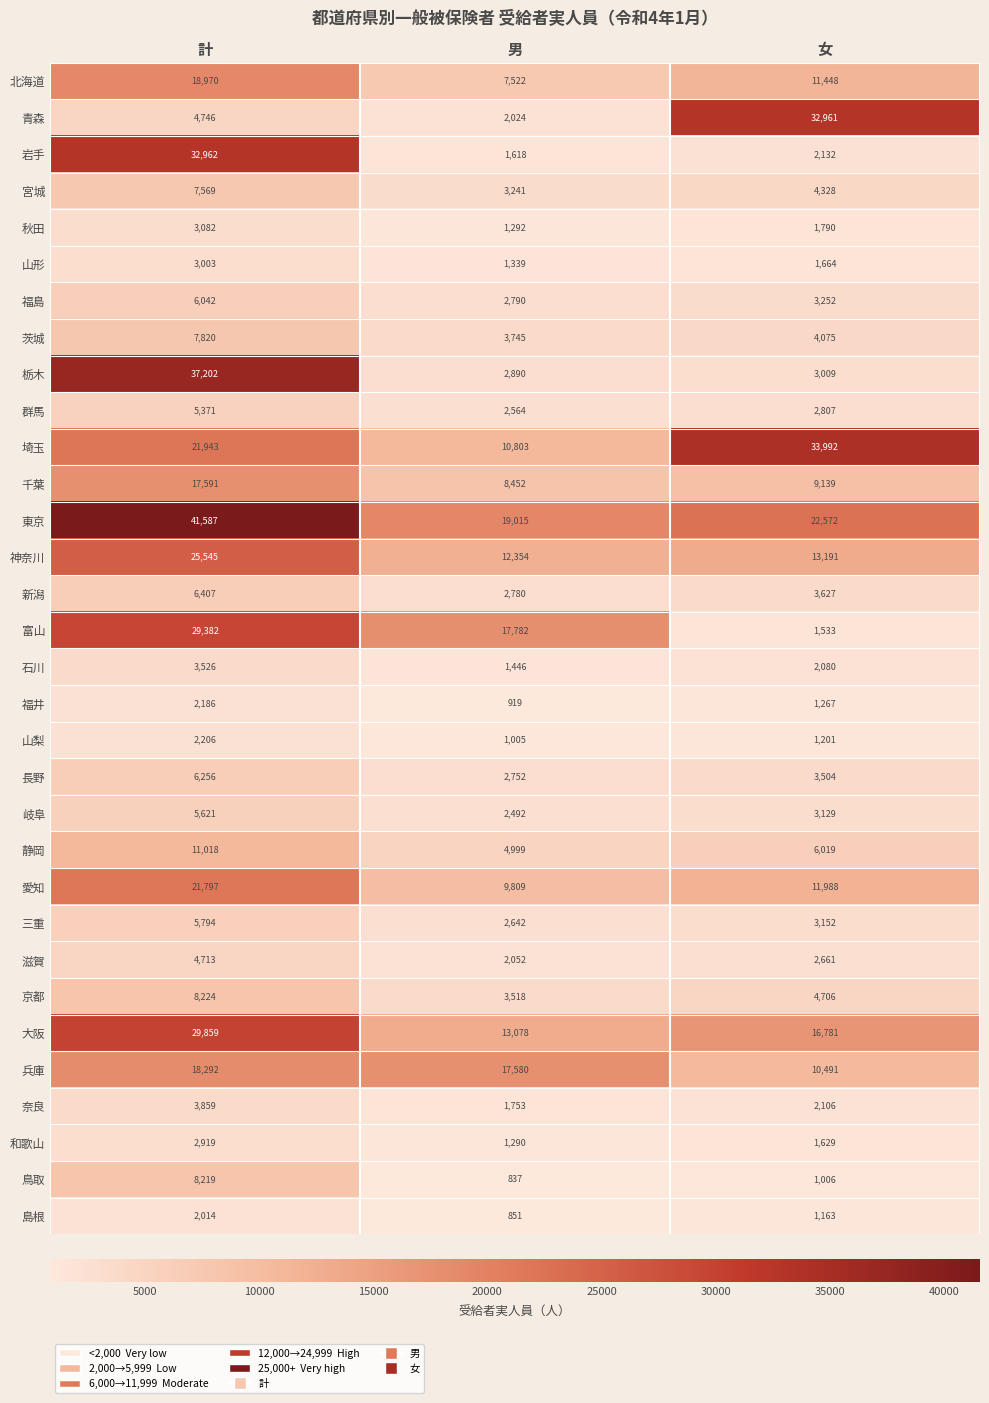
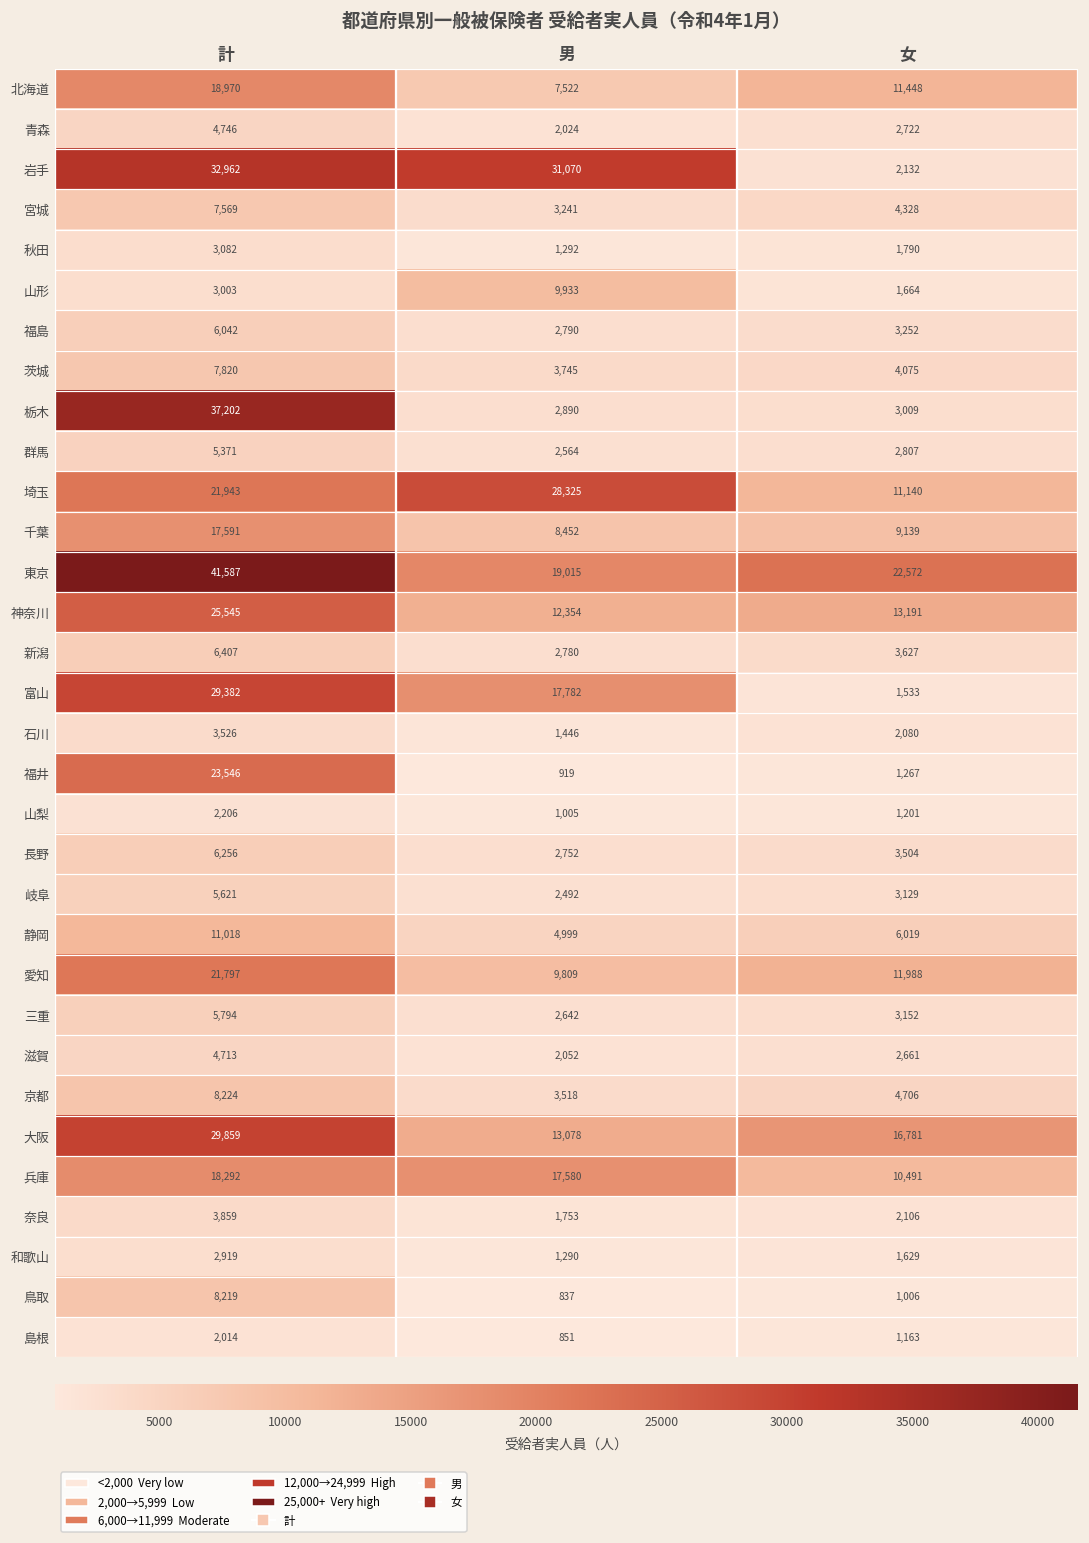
  {
    "北海道": {
      "計": "18,970",
      "男": "7,522",
      "女": "11,448"
    },
    "青森": {
      "計": "4,746",
      "男": "2,024",
-     "女": "32,961"
+     "女": "2,722"
    },
    "岩手": {
      "計": "32,962",
-     "男": "1,618",
+     "男": "31,070",
      "女": "2,132"
    },
    "宮城": {
      "計": "7,569",
      "男": "3,241",
      "女": "4,328"
    },
    "秋田": {
      "計": "3,082",
      "男": "1,292",
      "女": "1,790"
    },
    "山形": {
      "計": "3,003",
-     "男": "1,339",
+     "男": "9,933",
      "女": "1,664"
    },
    "福島": {
      "計": "6,042",
      "男": "2,790",
      "女": "3,252"
    },
    "茨城": {
      "計": "7,820",
      "男": "3,745",
      "女": "4,075"
    },
    "栃木": {
      "計": "37,202",
      "男": "2,890",
      "女": "3,009"
    },
    "群馬": {
      "計": "5,371",
      "男": "2,564",
      "女": "2,807"
    },
    "埼玉": {
      "計": "21,943",
-     "男": "10,803",
-     "女": "33,992"
+     "男": "28,325",
+     "女": "11,140"
    },
    "千葉": {
      "計": "17,591",
      "男": "8,452",
      "女": "9,139"
    },
    "東京": {
      "計": "41,587",
      "男": "19,015",
      "女": "22,572"
    },
    "神奈川": {
      "計": "25,545",
      "男": "12,354",
      "女": "13,191"
    },
    "新潟": {
      "計": "6,407",
      "男": "2,780",
      "女": "3,627"
    },
    "富山": {
      "計": "29,382",
      "男": "17,782",
      "女": "1,533"
    },
    "石川": {
      "計": "3,526",
      "男": "1,446",
      "女": "2,080"
    },
    "福井": {
-     "計": "2,186",
+     "計": "23,546",
      "男": "919",
      "女": "1,267"
    },
    "山梨": {
      "計": "2,206",
      "男": "1,005",
      "女": "1,201"
    },
    "長野": {
      "計": "6,256",
      "男": "2,752",
      "女": "3,504"
    },
    "岐阜": {
      "計": "5,621",
      "男": "2,492",
      "女": "3,129"
    },
    "静岡": {
      "計": "11,018",
      "男": "4,999",
      "女": "6,019"
    },
    "愛知": {
      "計": "21,797",
      "男": "9,809",
      "女": "11,988"
    },
    "三重": {
      "計": "5,794",
      "男": "2,642",
      "女": "3,152"
    },
    "滋賀": {
      "計": "4,713",
      "男": "2,052",
      "女": "2,661"
    },
    "京都": {
      "計": "8,224",
      "男": "3,518",
      "女": "4,706"
    },
    "大阪": {
      "計": "29,859",
      "男": "13,078",
      "女": "16,781"
    },
    "兵庫": {
      "計": "18,292",
      "男": "17,580",
      "女": "10,491"
    },
    "奈良": {
      "計": "3,859",
      "男": "1,753",
      "女": "2,106"
    },
    "和歌山": {
      "計": "2,919",
      "男": "1,290",
      "女": "1,629"
    },
    "鳥取": {
      "計": "8,219",
      "男": "837",
      "女": "1,006"
    },
    "島根": {
      "計": "2,014",
      "男": "851",
      "女": "1,163"
    }
  }
